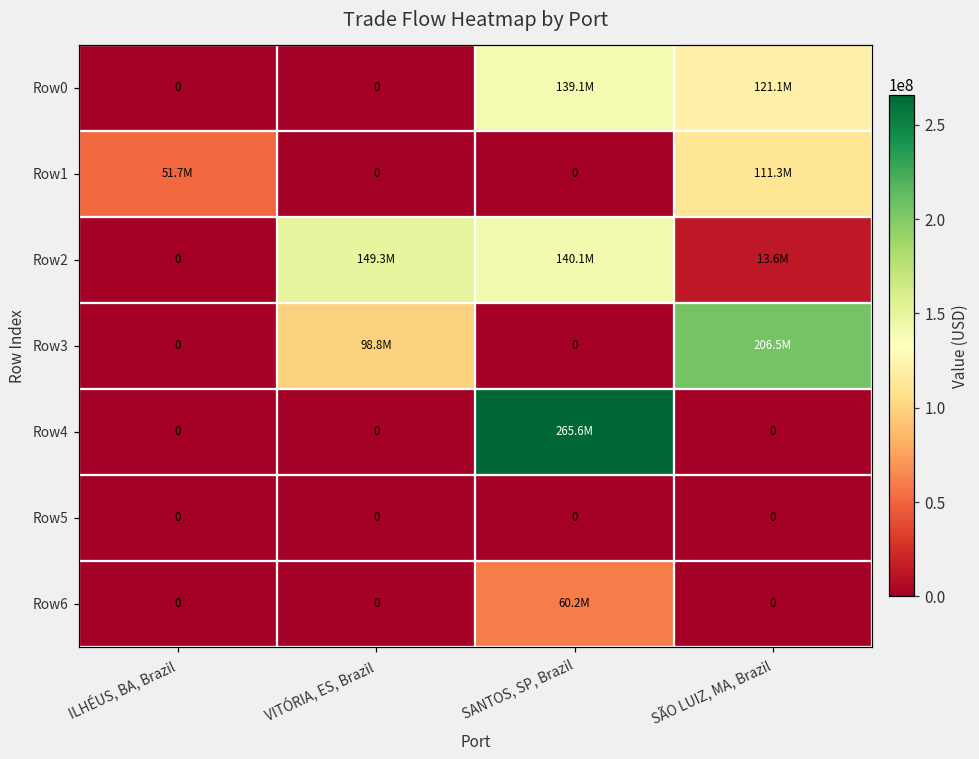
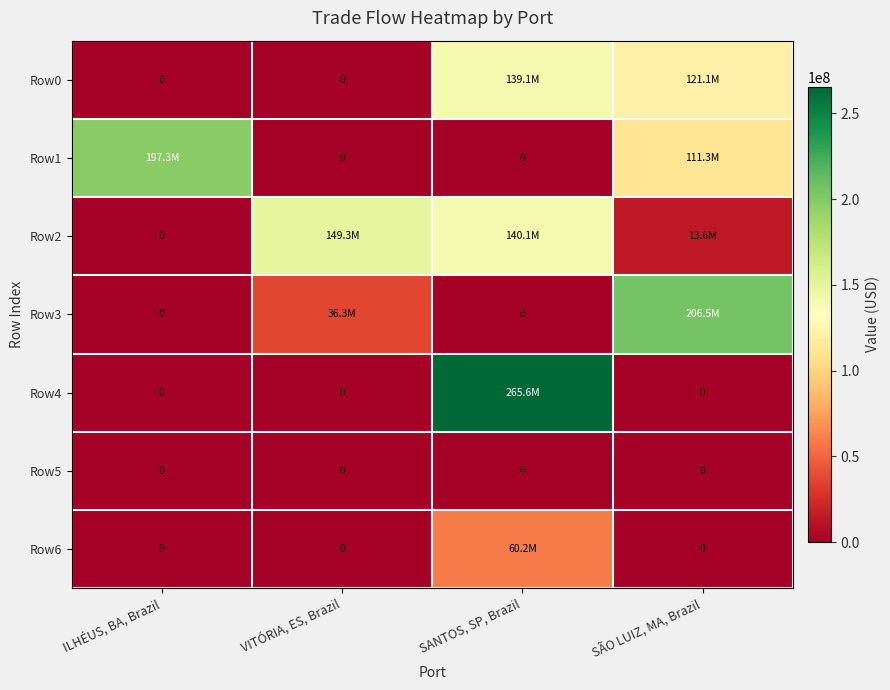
  {
    "Row0": {
      "ILHÉUS, BA, Brazil": "0",
      "VITÓRIA, ES, Brazil": "0",
      "SANTOS, SP, Brazil": "139.1M",
      "SÃO LUIZ, MA, Brazil": "121.1M"
    },
    "Row1": {
-     "ILHÉUS, BA, Brazil": "51.7M",
+     "ILHÉUS, BA, Brazil": "197.3M",
      "VITÓRIA, ES, Brazil": "0",
      "SANTOS, SP, Brazil": "0",
      "SÃO LUIZ, MA, Brazil": "111.3M"
    },
    "Row2": {
      "ILHÉUS, BA, Brazil": "0",
      "VITÓRIA, ES, Brazil": "149.3M",
      "SANTOS, SP, Brazil": "140.1M",
      "SÃO LUIZ, MA, Brazil": "13.6M"
    },
    "Row3": {
      "ILHÉUS, BA, Brazil": "0",
-     "VITÓRIA, ES, Brazil": "98.8M",
+     "VITÓRIA, ES, Brazil": "36.3M",
      "SANTOS, SP, Brazil": "0",
      "SÃO LUIZ, MA, Brazil": "206.5M"
    },
    "Row4": {
      "ILHÉUS, BA, Brazil": "0",
      "VITÓRIA, ES, Brazil": "0",
      "SANTOS, SP, Brazil": "265.6M",
      "SÃO LUIZ, MA, Brazil": "0"
    },
    "Row5": {
      "ILHÉUS, BA, Brazil": "0",
      "VITÓRIA, ES, Brazil": "0",
      "SANTOS, SP, Brazil": "0",
      "SÃO LUIZ, MA, Brazil": "0"
    },
    "Row6": {
      "ILHÉUS, BA, Brazil": "0",
      "VITÓRIA, ES, Brazil": "0",
      "SANTOS, SP, Brazil": "60.2M",
      "SÃO LUIZ, MA, Brazil": "0"
    }
  }
